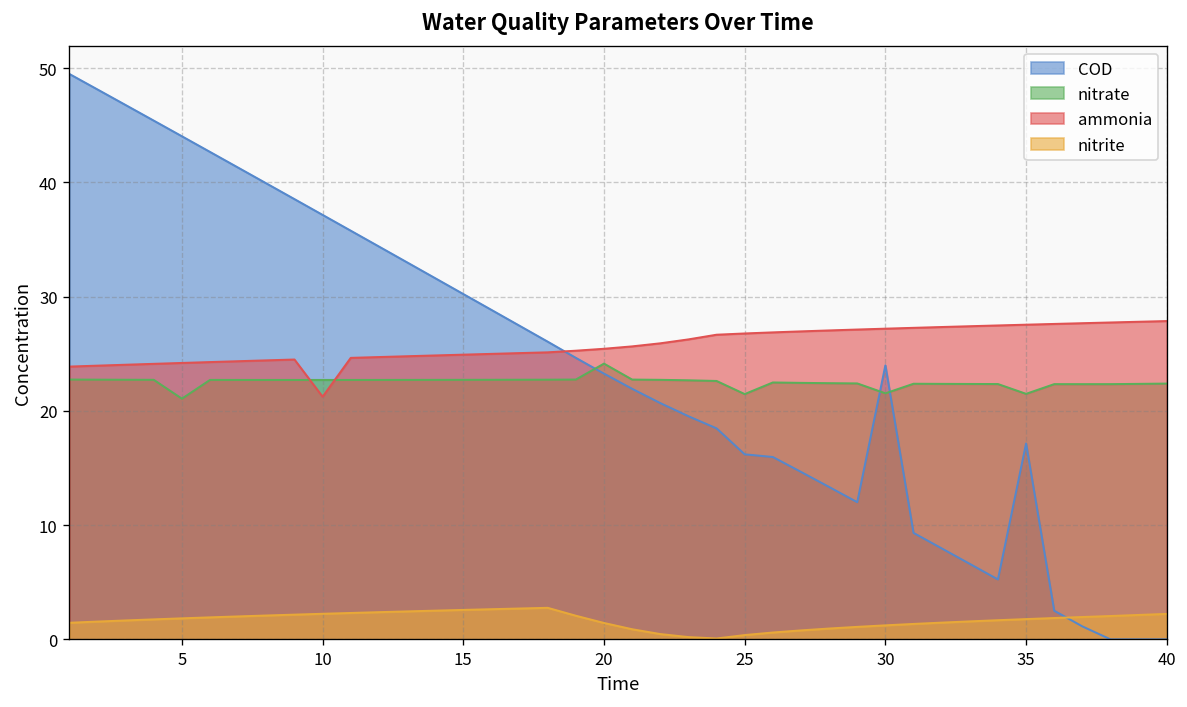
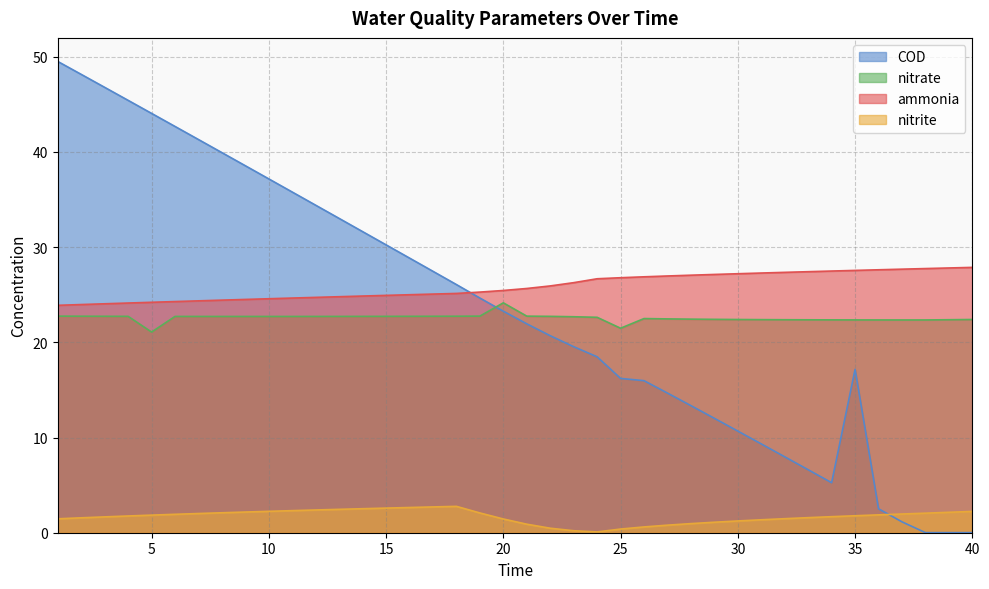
  {
    "COD": {
      "5": 44,
      "10": 37,
      "15": 30,
      "20": 23,
      "25": 16,
-     "30": 24,
+     "30": 11,
      "35": 17,
      "40": 0
    },
    "nitrate": {
      "5": 21,
      "10": 23,
      "15": 23,
      "20": 24,
      "25": 21,
-     "30": 21.5,
-     "35": 21,
+     "30": 22.4,
+     "35": 22,
      "40": 22
    },
    "ammonia": {
      "5": 24,
-     "10": 21,
+     "10": 25,
      "15": 25,
      "20": 25,
      "25": 27,
      "30": 27,
      "35": 28,
      "40": 28
    },
    "nitrite": {
      "5": 2,
      "10": 2,
      "15": 3,
      "20": 1,
      "25": 0,
      "30": 1,
      "35": 2,
      "40": 2
    }
  }
